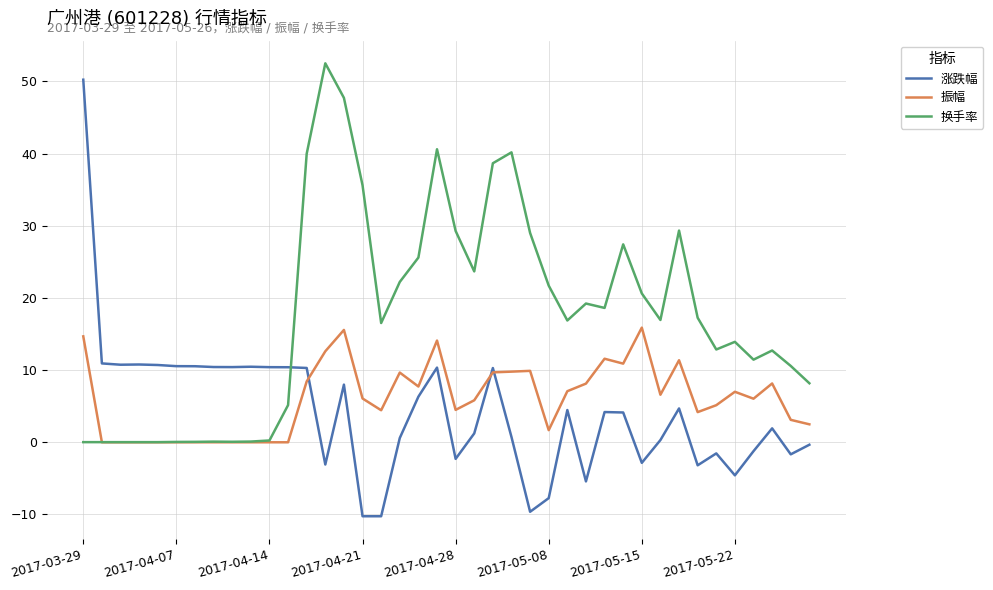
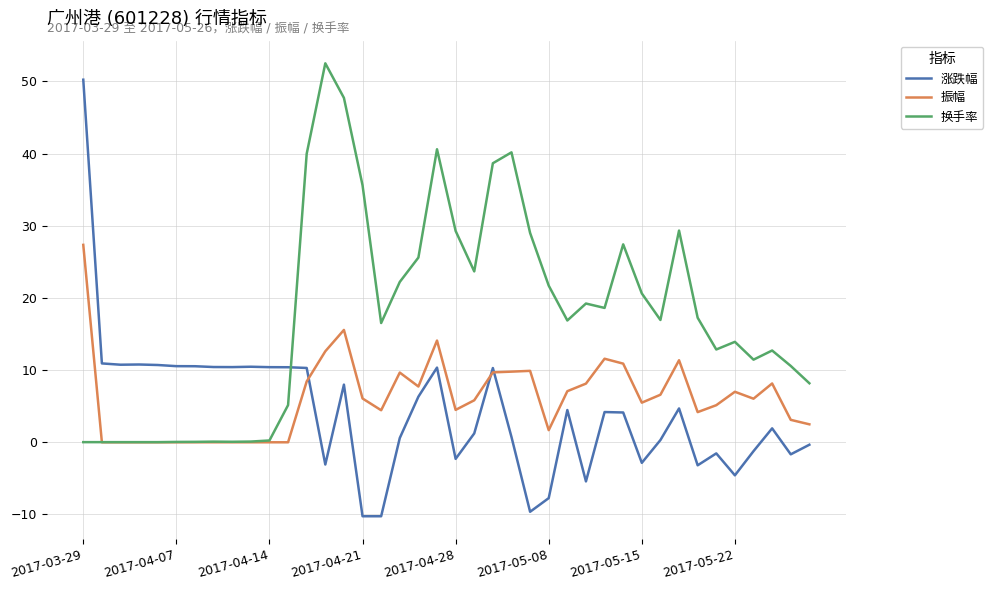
  {
    "涨跌幅": {
      "2017-03-29": 50,
      "2017-04-07": 11,
      "2017-04-14": 10,
      "2017-04-21": -10,
      "2017-04-28": -2,
      "2017-05-08": -8,
      "2017-05-15": -3,
      "2017-05-22": -5
    },
    "振幅": {
-     "2017-03-29": 15,
+     "2017-03-29": 27,
      "2017-04-21": 6,
      "2017-04-28": 4,
      "2017-05-08": 2,
-     "2017-05-15": 16,
+     "2017-05-15": 5,
      "2017-05-22": 7
    },
    "换手率": {
      "2017-03-29": 0,
      "2017-04-21": 36,
      "2017-04-28": 29,
      "2017-05-08": 22,
      "2017-05-15": 21,
      "2017-05-22": 14
    }
  }
